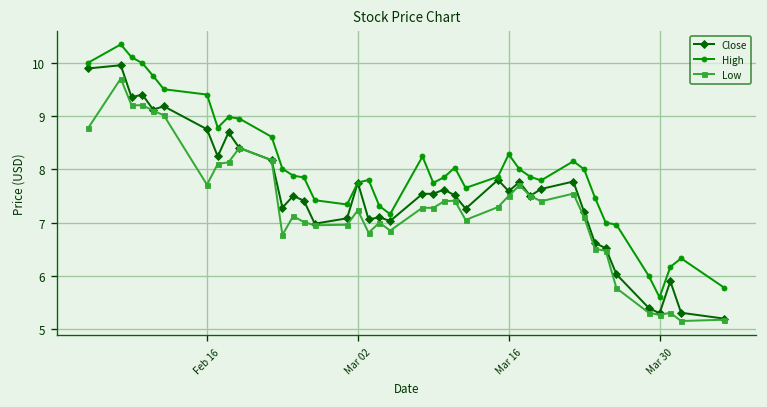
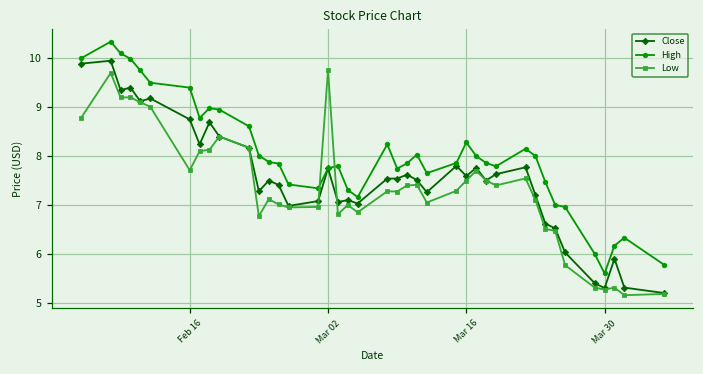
  {
    "Low": {
      "Feb 16": 7.7,
-     "Mar 02": 7.2,
+     "Mar 02": 9.8,
      "Mar 16": 7.5
    }
  }
